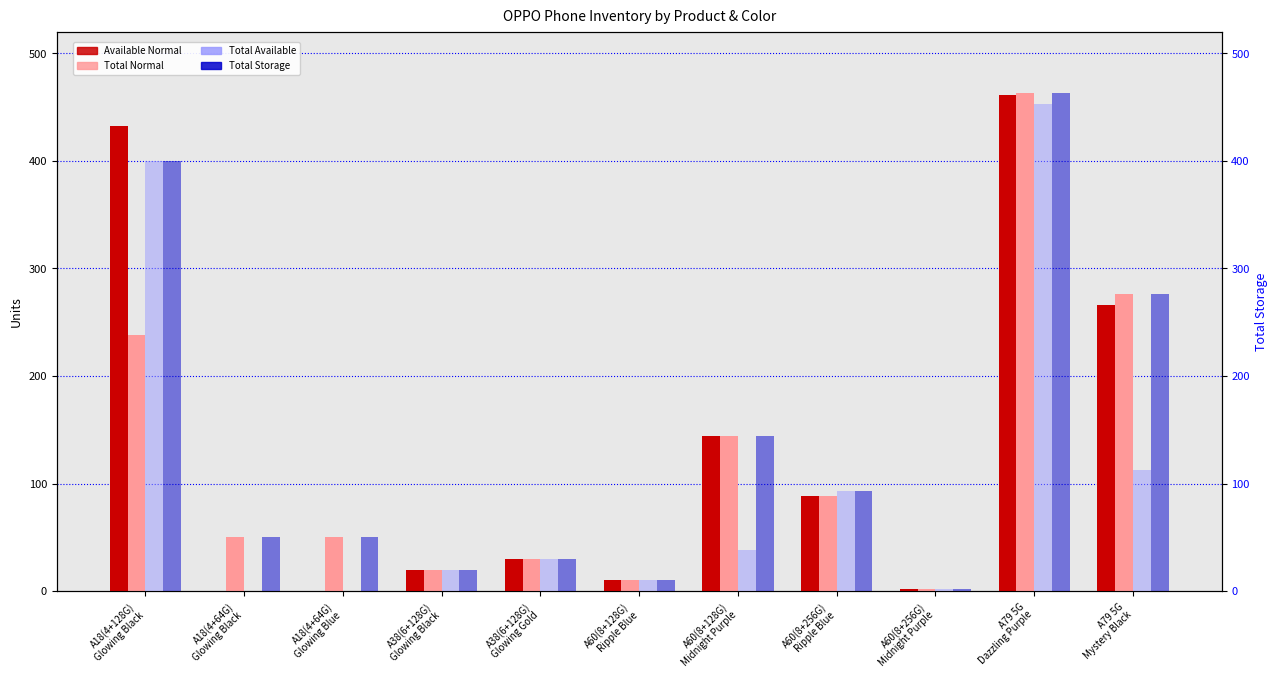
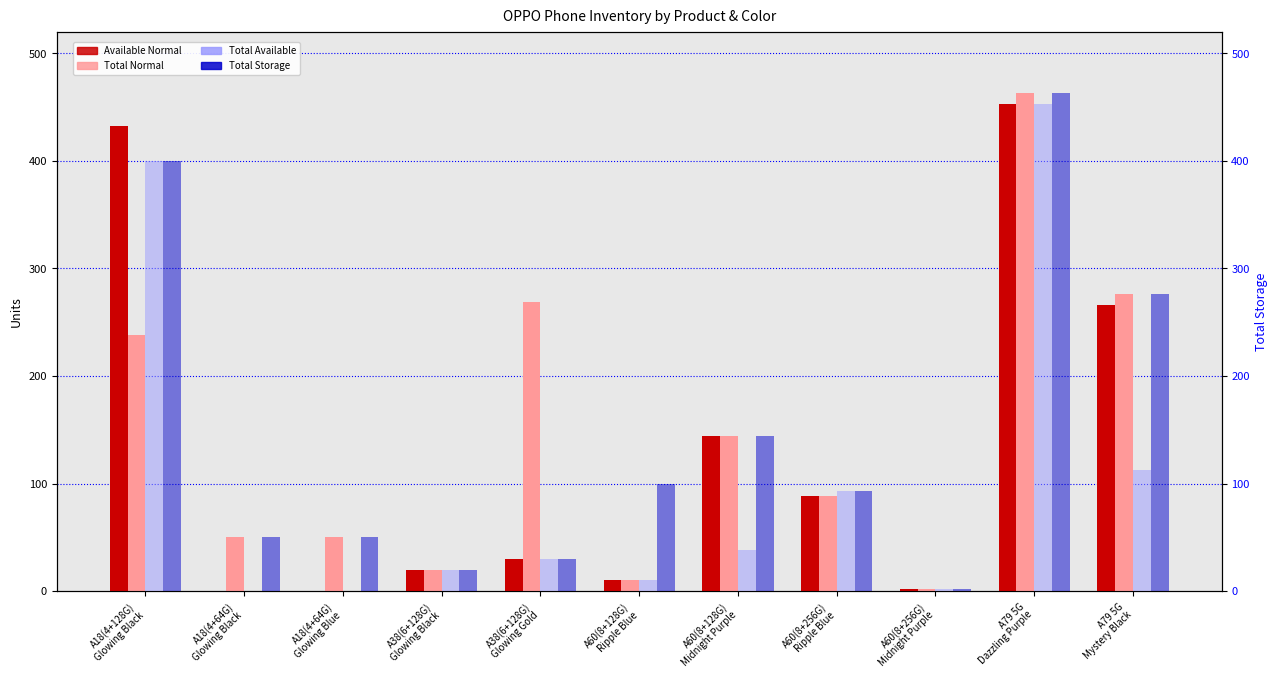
  {
    "Available Normal": {
      "A18(4+128G) Glowing Black": 432,
      "A18(4+64G) Glowing Black": 0,
      "A18(4+64G) Glowing Blue": 0,
      "A38(6+128G) Glowing Black": 20,
      "A38(6+128G) Glowing Gold": 30,
      "A60(8+128G) Ripple Blue": 10,
      "A60(8+128G) Midnight Purple": 144,
      "A60(8+256G) Ripple Blue": 88,
-     "A79 5G Dazzling Purple": 461,
+     "A79 5G Dazzling Purple": 453,
      "A79 5G Mystery Black": 266
    },
    "Total Normal": {
      "A18(4+128G) Glowing Black": 238,
      "A18(4+64G) Glowing Black": 50,
      "A18(4+64G) Glowing Blue": 50,
      "A38(6+128G) Glowing Black": 20,
-     "A38(6+128G) Glowing Gold": 30,
+     "A38(6+128G) Glowing Gold": 269,
      "A60(8+128G) Ripple Blue": 10,
      "A60(8+128G) Midnight Purple": 144,
      "A60(8+256G) Ripple Blue": 88,
      "A79 5G Dazzling Purple": 463,
      "A79 5G Mystery Black": 276
    },
    "Total Available": {
      "A18(4+128G) Glowing Black": 400,
      "A18(4+64G) Glowing Black": 0,
      "A18(4+64G) Glowing Blue": 0,
      "A38(6+128G) Glowing Black": 20,
      "A38(6+128G) Glowing Gold": 30,
      "A60(8+128G) Ripple Blue": 10,
      "A60(8+128G) Midnight Purple": 38,
      "A60(8+256G) Ripple Blue": 93,
      "A79 5G Dazzling Purple": 453,
      "A79 5G Mystery Black": 113
    },
    "Total Storage": {
      "A18(4+128G) Glowing Black": 400,
      "A18(4+64G) Glowing Black": 50,
      "A18(4+64G) Glowing Blue": 50,
      "A38(6+128G) Glowing Black": 20,
      "A38(6+128G) Glowing Gold": 30,
-     "A60(8+128G) Ripple Blue": 10,
+     "A60(8+128G) Ripple Blue": 100,
      "A60(8+128G) Midnight Purple": 144,
      "A60(8+256G) Ripple Blue": 93,
      "A79 5G Dazzling Purple": 463,
      "A79 5G Mystery Black": 276
    }
  }
